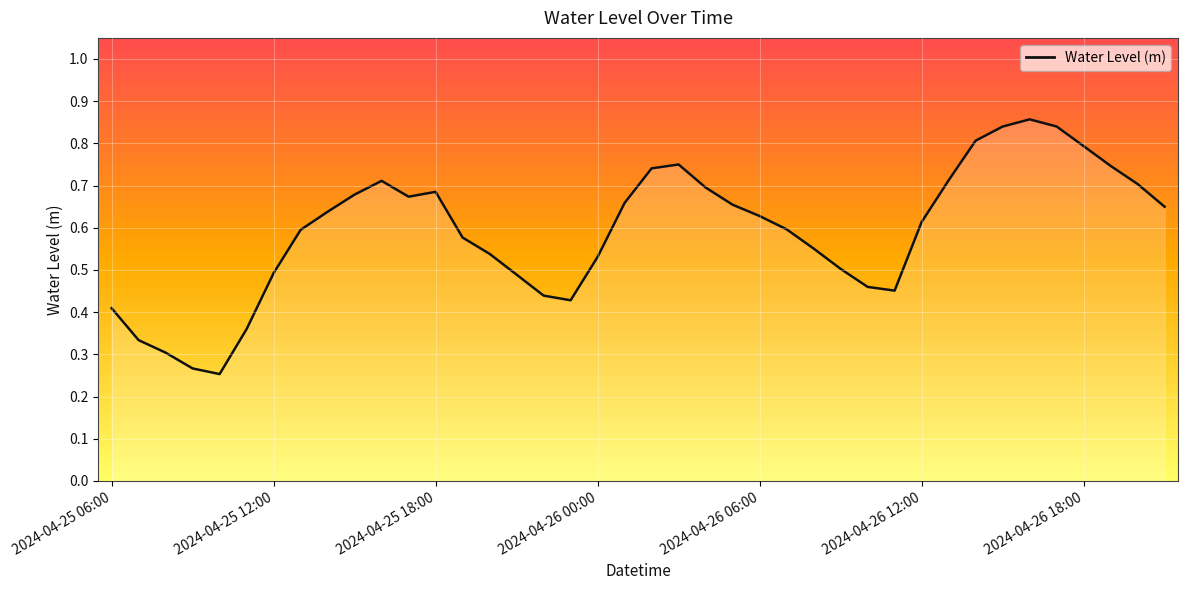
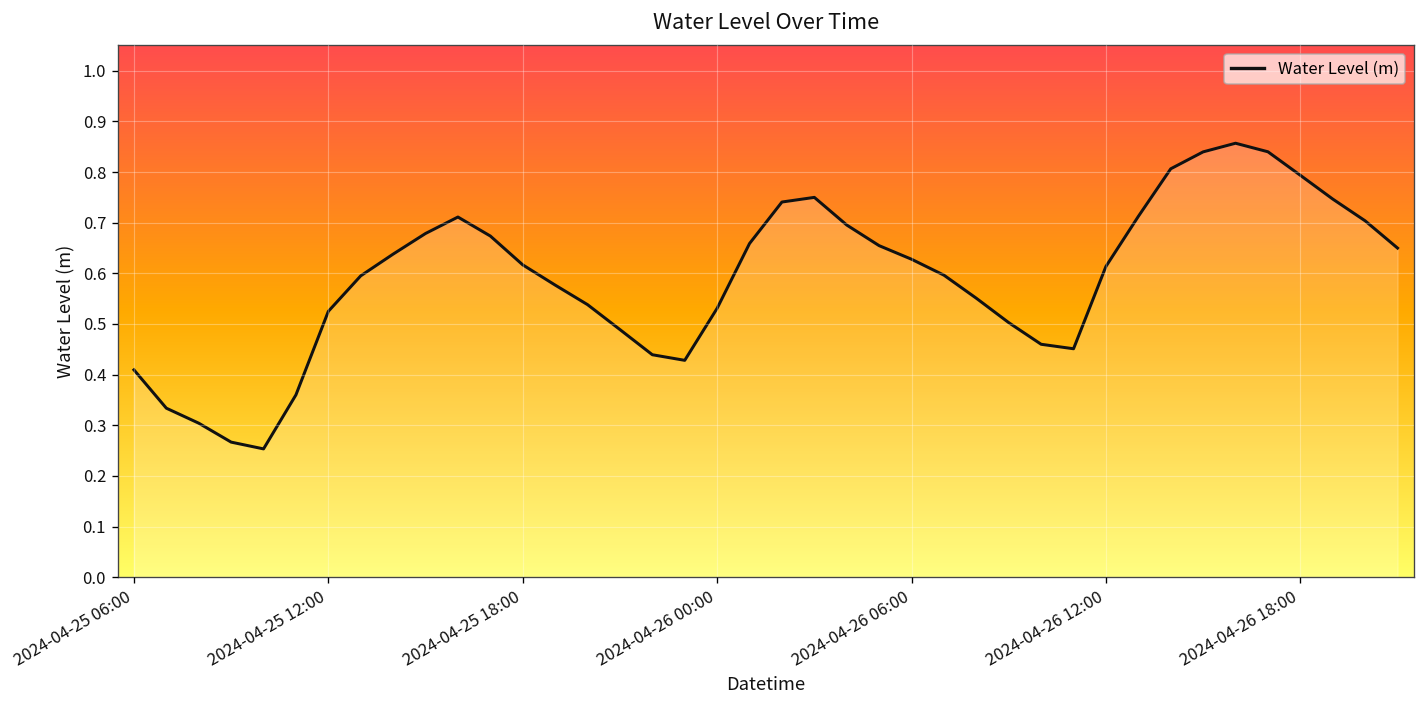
  {
    "2024-04-25 06:00": 0.41,
-   "2024-04-25 12:00": 0.49,
-   "2024-04-25 18:00": 0.69,
+   "2024-04-25 12:00": 0.52,
+   "2024-04-25 18:00": 0.62,
    "2024-04-26 00:00": 0.53,
    "2024-04-26 06:00": 0.63,
    "2024-04-26 12:00": 0.61,
    "2024-04-26 18:00": 0.79
  }
